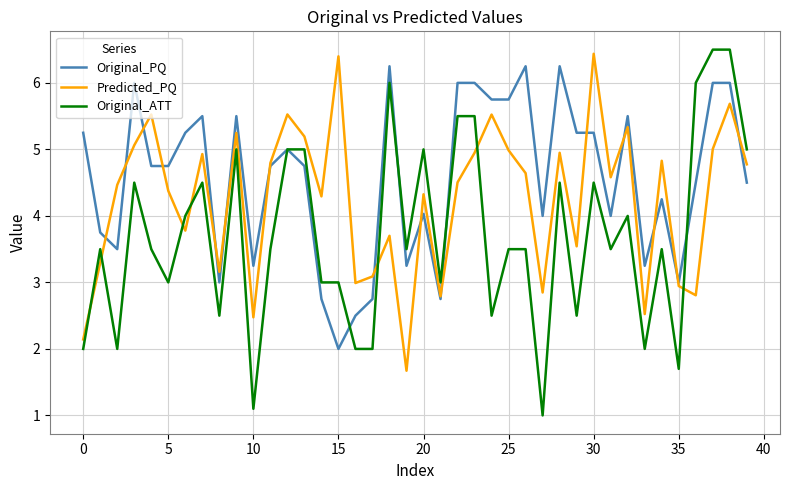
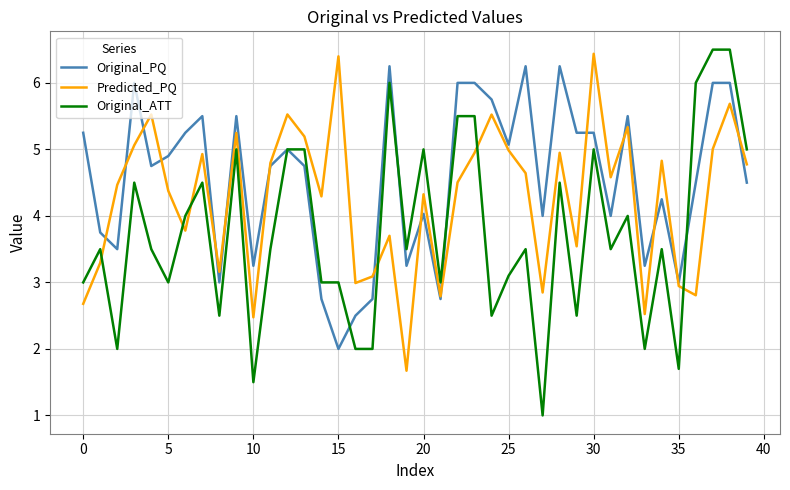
  {
    "Original_PQ": {
      "0": 5.3,
-     "5": 4.8,
+     "5": 4.9,
      "10": 3.3,
      "15": 2.0,
      "20": 4.0,
-     "25": 5.8,
+     "25": 5.1,
      "30": 5.3,
      "35": 3.0
    },
    "Predicted_PQ": {
-     "0": 2.1,
+     "0": 2.7,
      "5": 4.4,
      "10": 2.5,
      "15": 6.4,
      "20": 4.3,
      "25": 5.0,
      "30": 6.4,
      "35": 2.9
    },
    "Original_ATT": {
-     "0": 2,
+     "0": 3,
      "5": 3.0,
-     "10": 1.1,
+     "10": 1.5,
      "15": 3.0,
      "20": 5.0,
-     "25": 3.5,
-     "30": 4.5,
+     "25": 3.1,
+     "30": 5.0,
      "35": 1.7
    }
  }
